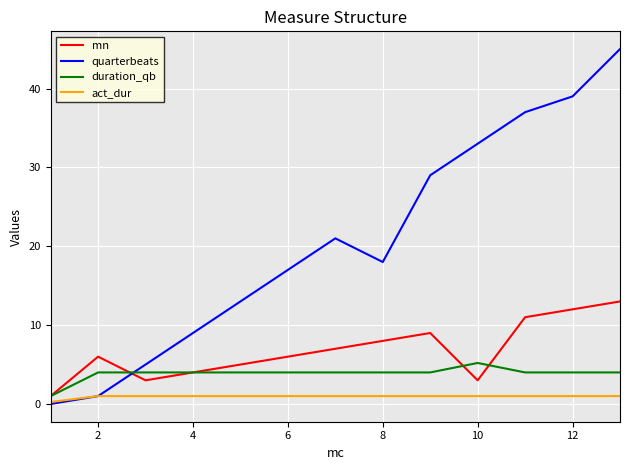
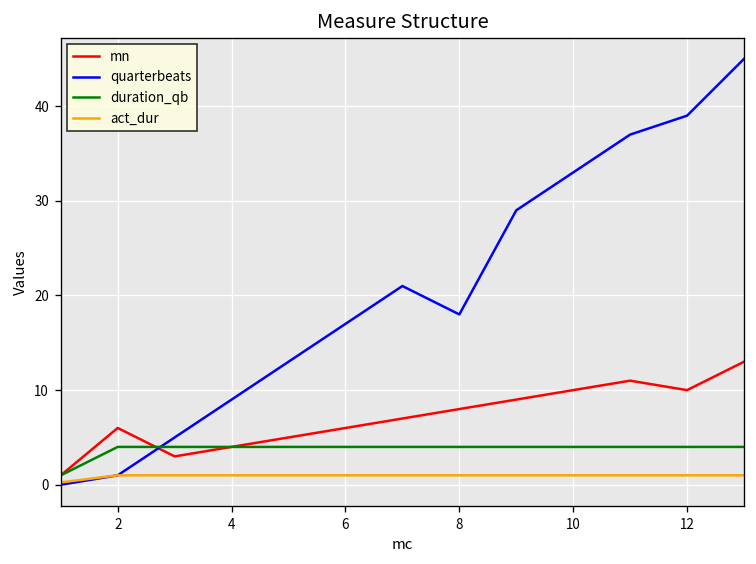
  {
    "mn": {
      "2": 6,
      "6": 6,
      "8": 8,
-     "10": 3,
-     "12": 12
+     "10": 10,
+     "12": 10
    },
    "quarterbeats": {
      "4": 9,
      "6": 17,
      "8": 18,
      "10": 33,
      "12": 39
    },
    "duration_qb": {
      "2": 4,
      "6": 4,
      "8": 4,
-     "10": 5,
+     "10": 4,
      "12": 4
    },
    "act_dur": {
      "4": 1,
      "6": 1,
      "8": 1,
      "10": 1,
      "12": 1
    }
  }
